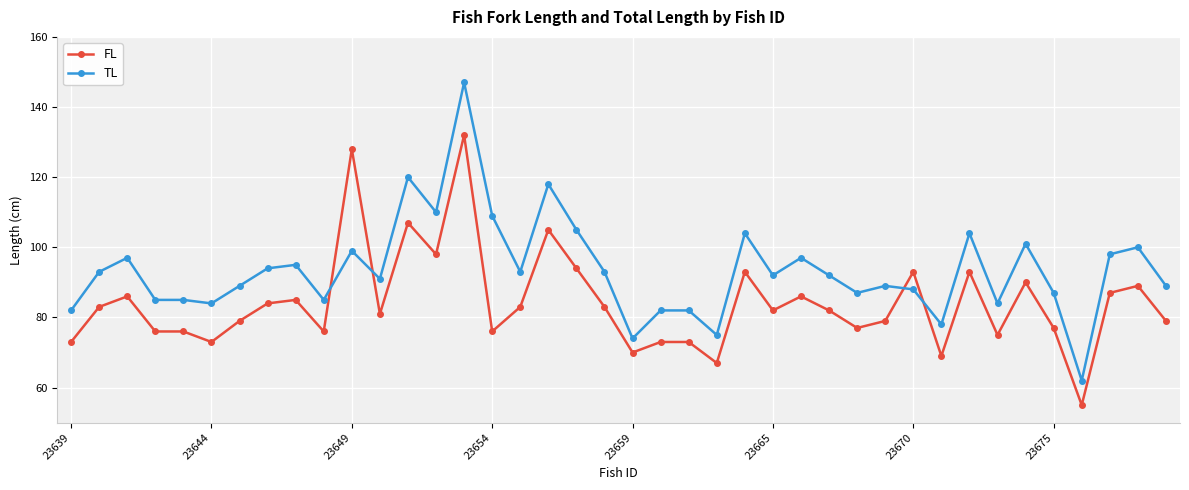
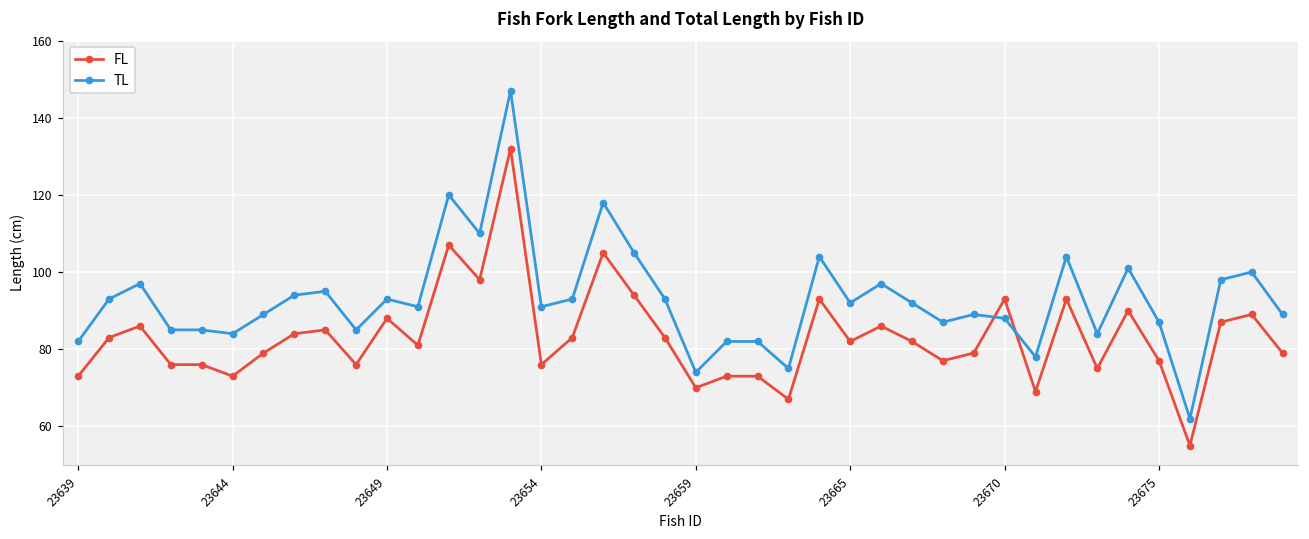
  {
    "FL": {
      "23639": 73,
      "23644": 73,
-     "23649": 128,
+     "23649": 88,
      "23654": 76,
      "23659": 70,
      "23665": 82,
      "23670": 93,
      "23675": 77
    },
    "TL": {
      "23639": 82,
      "23644": 84,
-     "23649": 99,
-     "23654": 109,
+     "23649": 93,
+     "23654": 91,
      "23659": 74,
      "23665": 92,
      "23670": 88,
      "23675": 87
    }
  }
